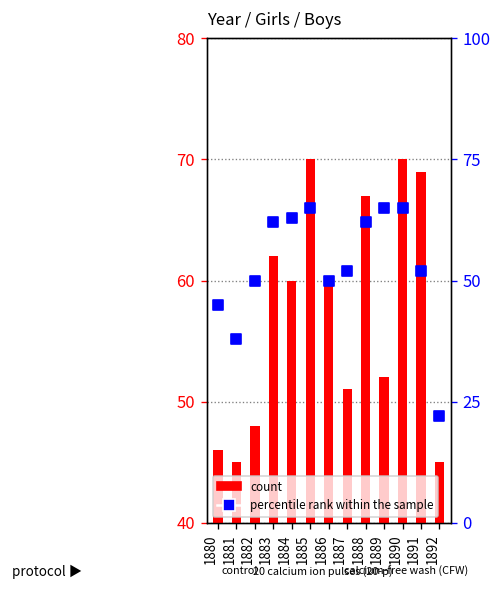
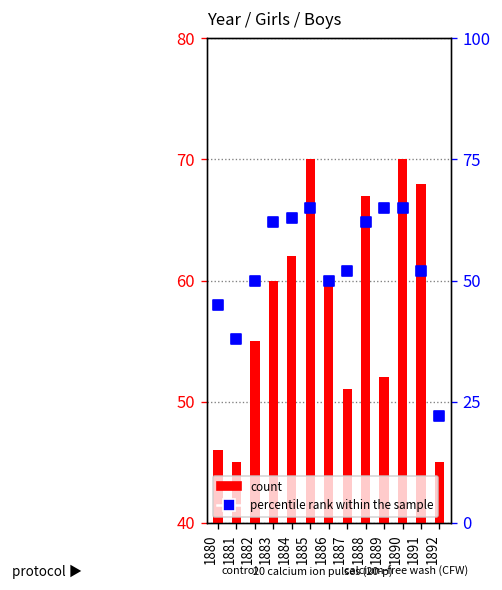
  {
    "count": {
      "1880": 46,
      "1881": 45,
-     "1882": 48,
-     "1883": 62,
-     "1884": 60,
+     "1882": 55,
+     "1883": 60,
+     "1884": 62,
      "1885": 70,
      "1886": 60,
      "1887": 51,
      "1888": 67,
      "1889": 52,
      "1890": 70,
-     "1891": 69,
+     "1891": 68,
      "1892": 45
    }
  }
